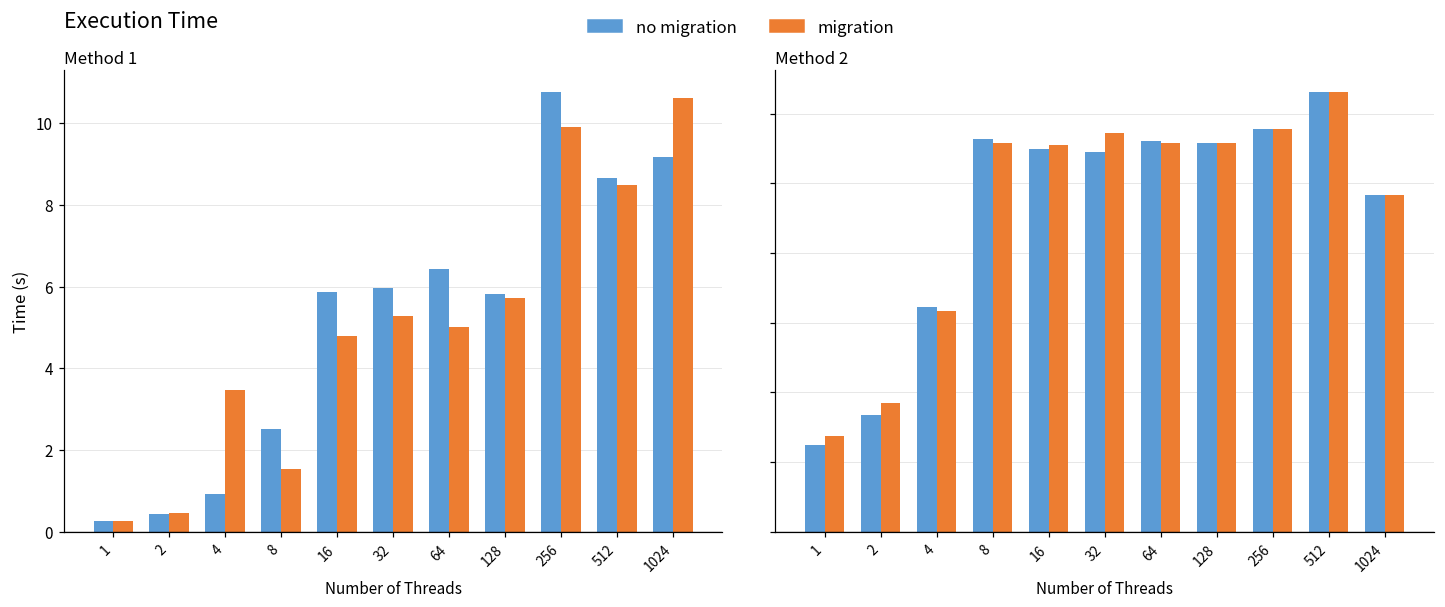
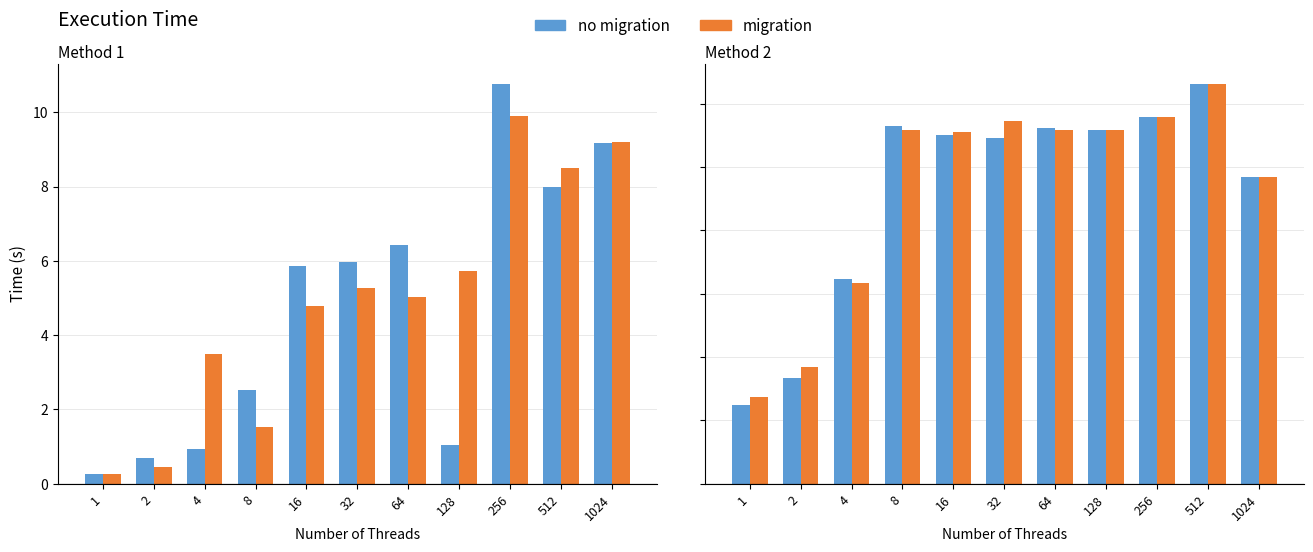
  {
    "Method 1": {
      "no migration": {
        "1": 0.3,
-       "2": 0.4,
+       "2": 0.7,
        "4": 0.9,
        "8": 2.5,
        "16": 5.9,
        "32": 6.0,
        "64": 6.4,
-       "128": 5.8,
+       "128": 1.0,
        "256": 10.8,
-       "512": 8.7,
+       "512": 8.0,
        "1024": 9.2
      },
      "migration": {
        "1": 0.3,
        "2": 0.5,
        "4": 3.5,
        "8": 1.5,
        "16": 4.8,
        "32": 5.3,
        "64": 5.0,
        "128": 5.7,
        "256": 9.9,
        "512": 8.5,
-       "1024": 10.6
+       "1024": 9.2
      }
    }
  }
